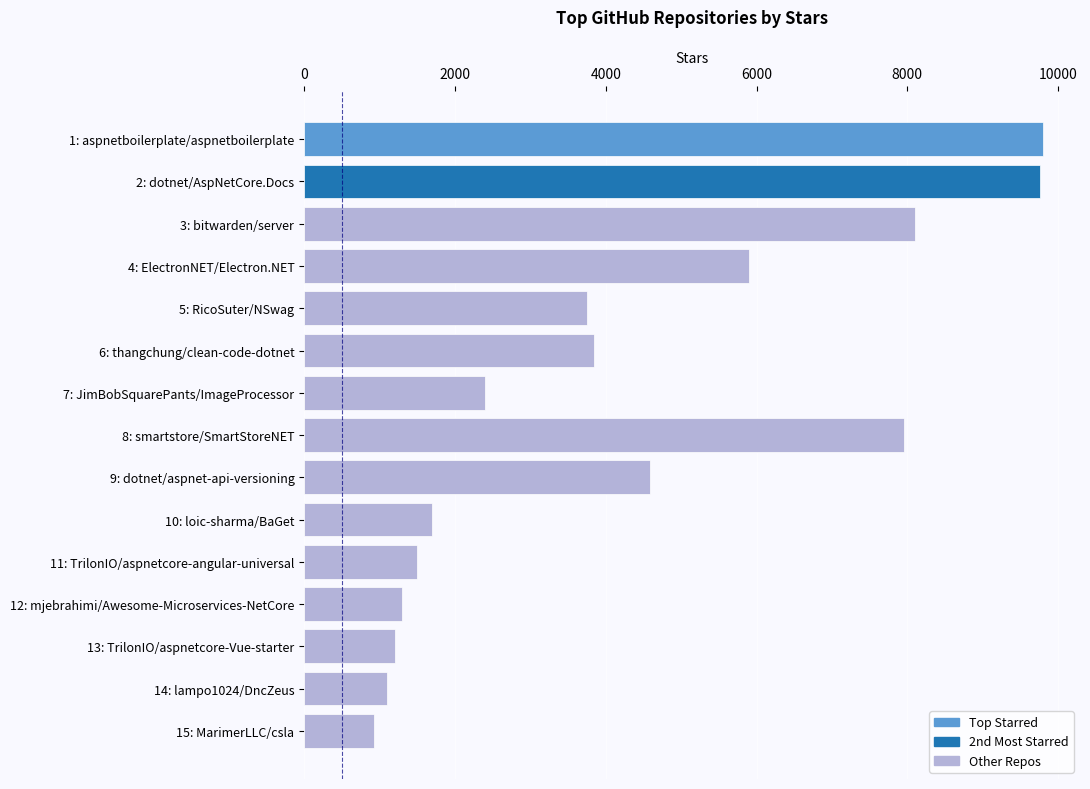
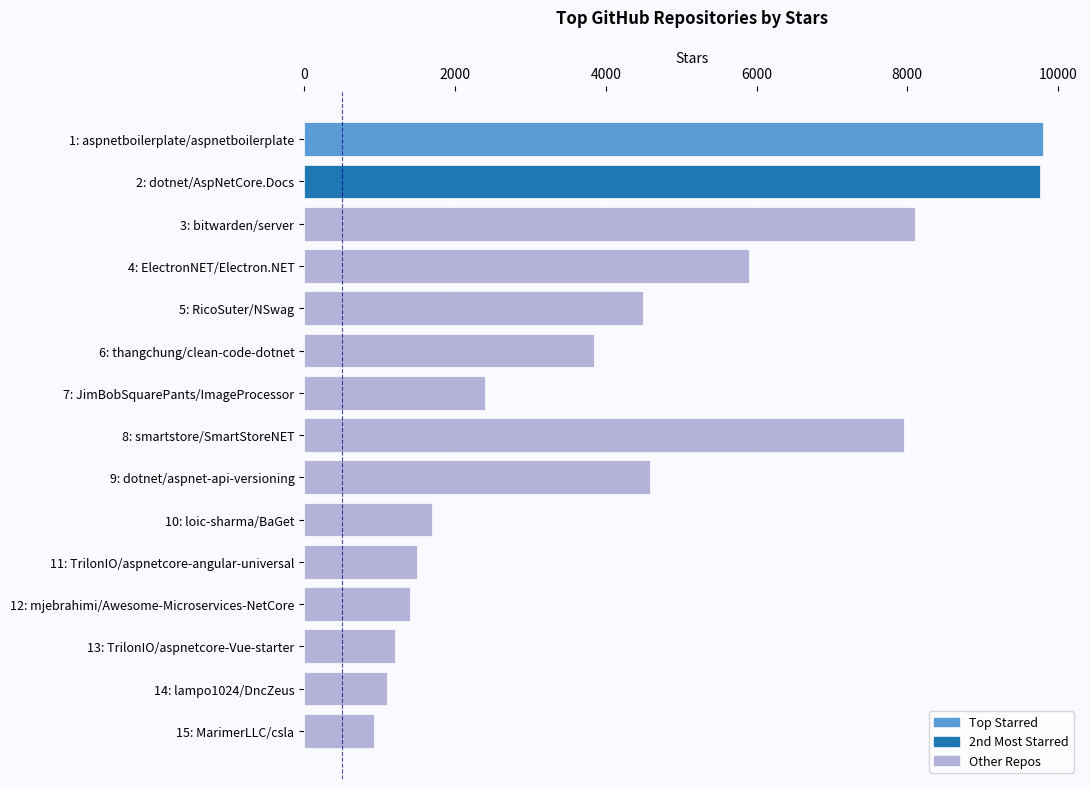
  {
    "1: aspnetboilerplate/aspnetboilerplate": 9800,
    "2: dotnet/AspNetCore.Docs": 9800,
    "3: bitwarden/server": 8100,
    "4: ElectronNET/Electron.NET": 5900,
-   "5: RicoSuter/NSwag": 3800,
+   "5: RicoSuter/NSwag": 4500,
    "6: thangchung/clean-code-dotnet": 3800,
    "7: JimBobSquarePants/ImageProcessor": 2400,
    "8: smartstore/SmartStoreNET": 8000,
    "9: dotnet/aspnet-api-versioning": 4600,
    "10: loic-sharma/BaGet": 1700,
    "11: TrilonIO/aspnetcore-angular-universal": 1500,
-   "12: mjebrahimi/Awesome-Microservices-NetCore": 1300,
+   "12: mjebrahimi/Awesome-Microservices-NetCore": 1400,
    "13: TrilonIO/aspnetcore-Vue-starter": 1200,
    "14: lampo1024/DncZeus": 1100,
    "15: MarimerLLC/csla": 900
  }
